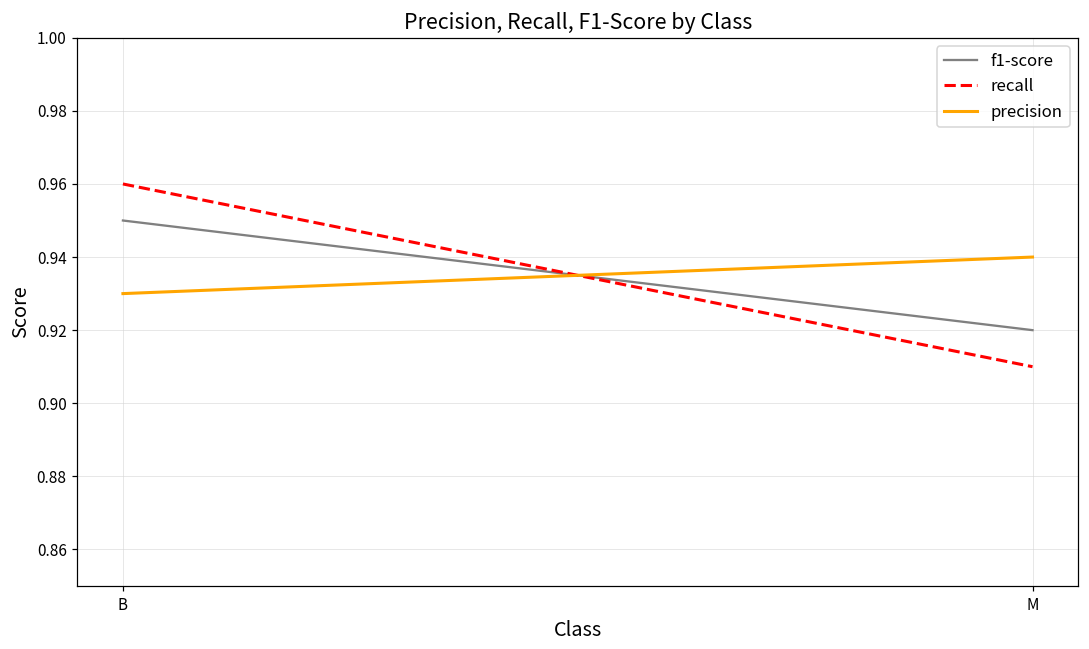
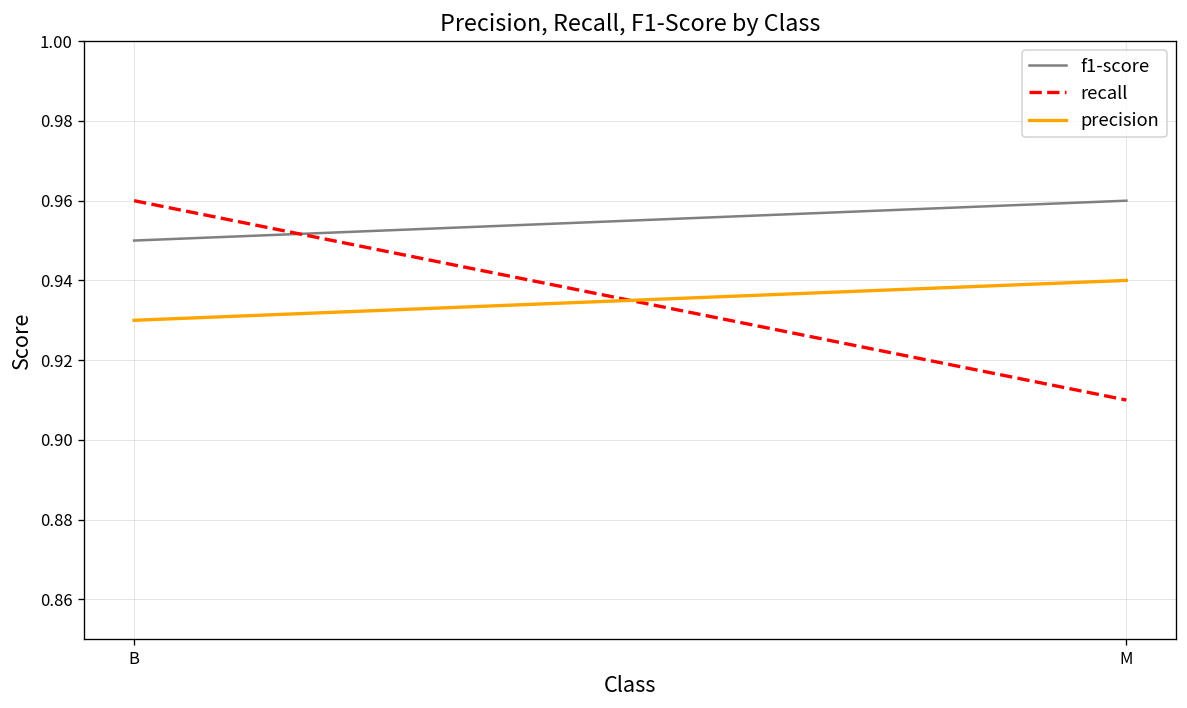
  {
    "f1-score": {
      "B": 0.95,
-     "M": 0.92
+     "M": 0.96
    },
    "recall": {
      "B": 0.96,
      "M": 0.91
    },
    "precision": {
      "B": 0.93,
      "M": 0.94
    }
  }
